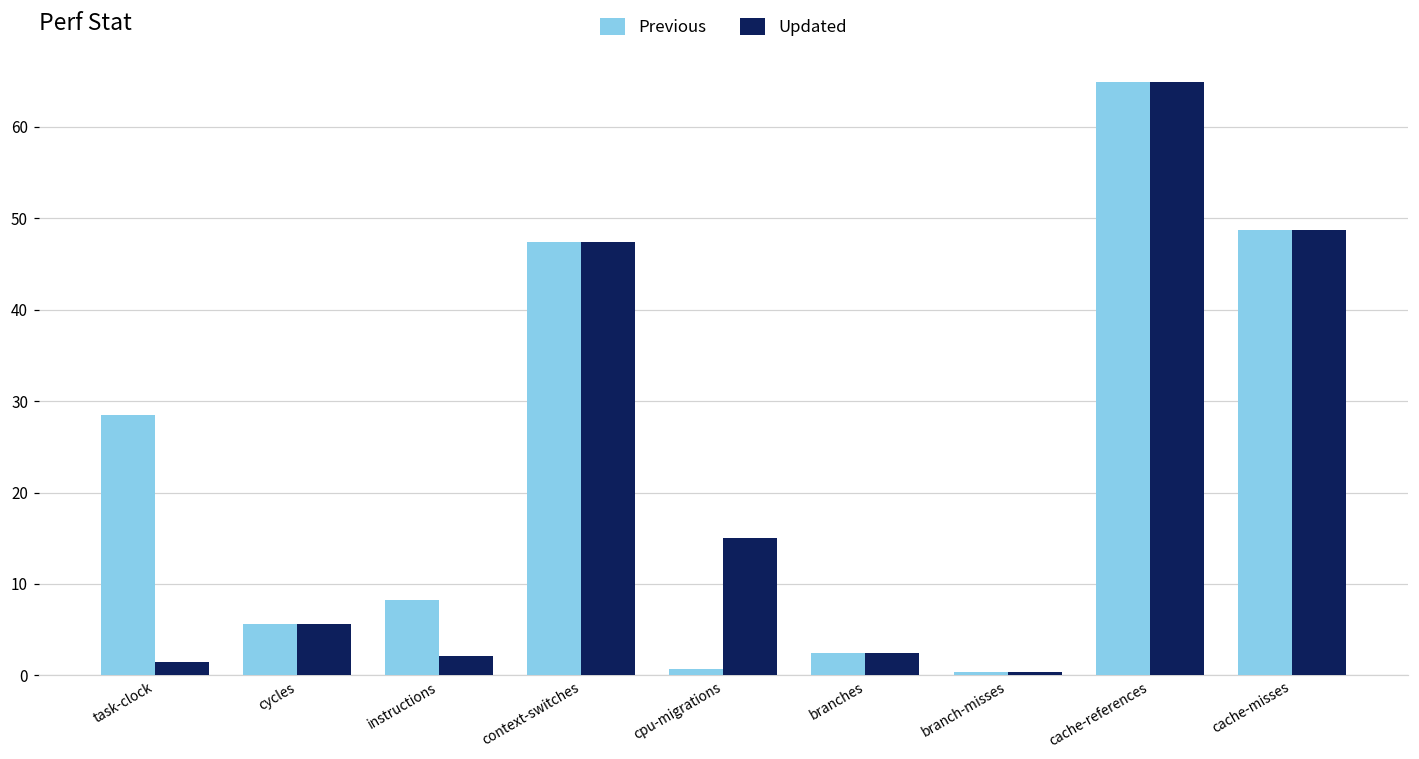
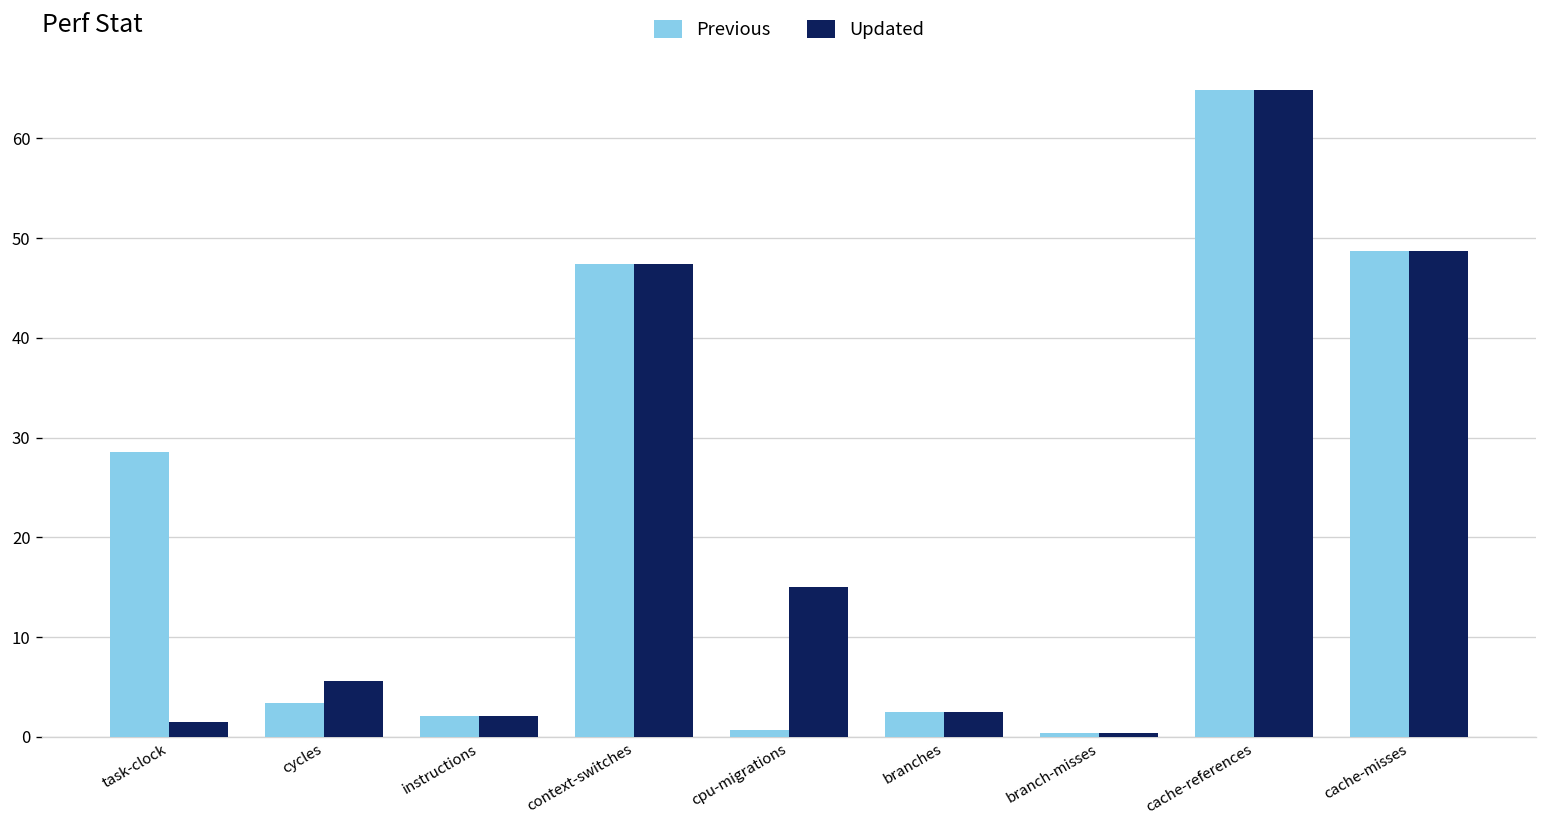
  {
    "Previous": {
      "task-clock": 29,
-     "cycles": 6,
-     "instructions": 8,
+     "cycles": 3,
+     "instructions": 2,
      "context-switches": 47,
      "cpu-migrations": 1,
      "branches": 2,
      "branch-misses": 0,
      "cache-references": 65,
      "cache-misses": 49
    },
    "Updated": {
      "task-clock": 1,
      "cycles": 6,
      "instructions": 2,
      "context-switches": 47,
      "cpu-migrations": 15,
      "branches": 2,
      "branch-misses": 0,
      "cache-references": 65,
      "cache-misses": 49
    }
  }
